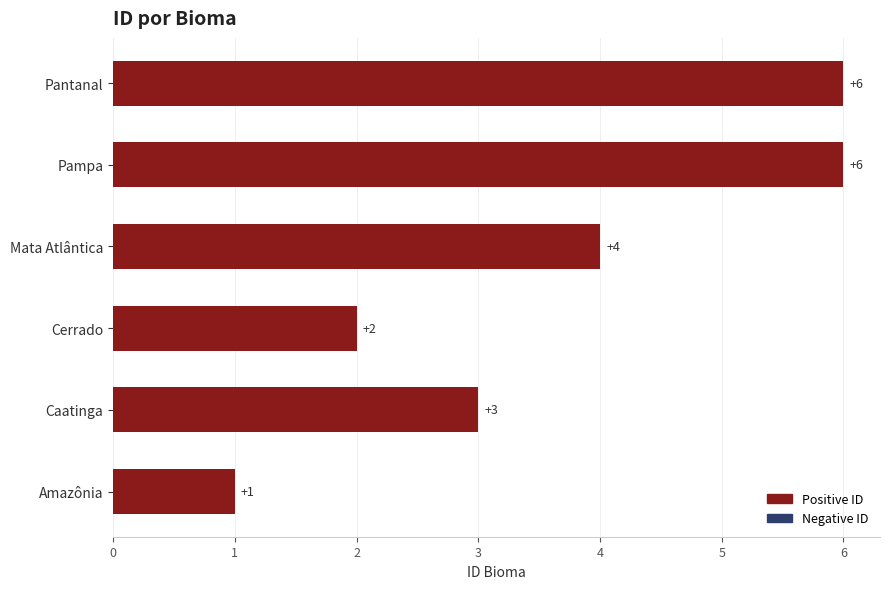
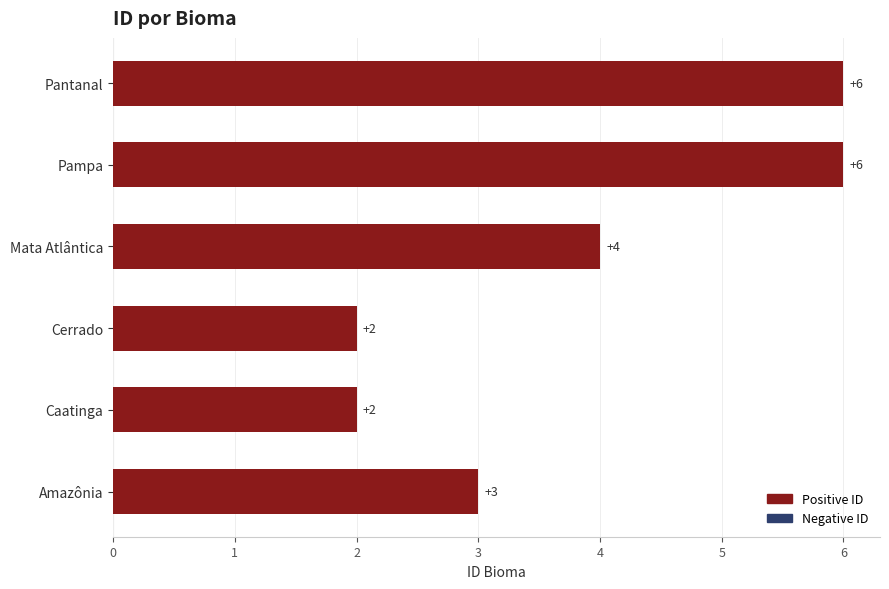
  {
    "Pantanal": "+6",
    "Pampa": "+6",
    "Mata Atlântica": "+4",
    "Cerrado": "+2",
-   "Caatinga": "+3",
-   "Amazônia": "+1"
+   "Caatinga": "+2",
+   "Amazônia": "+3"
  }
